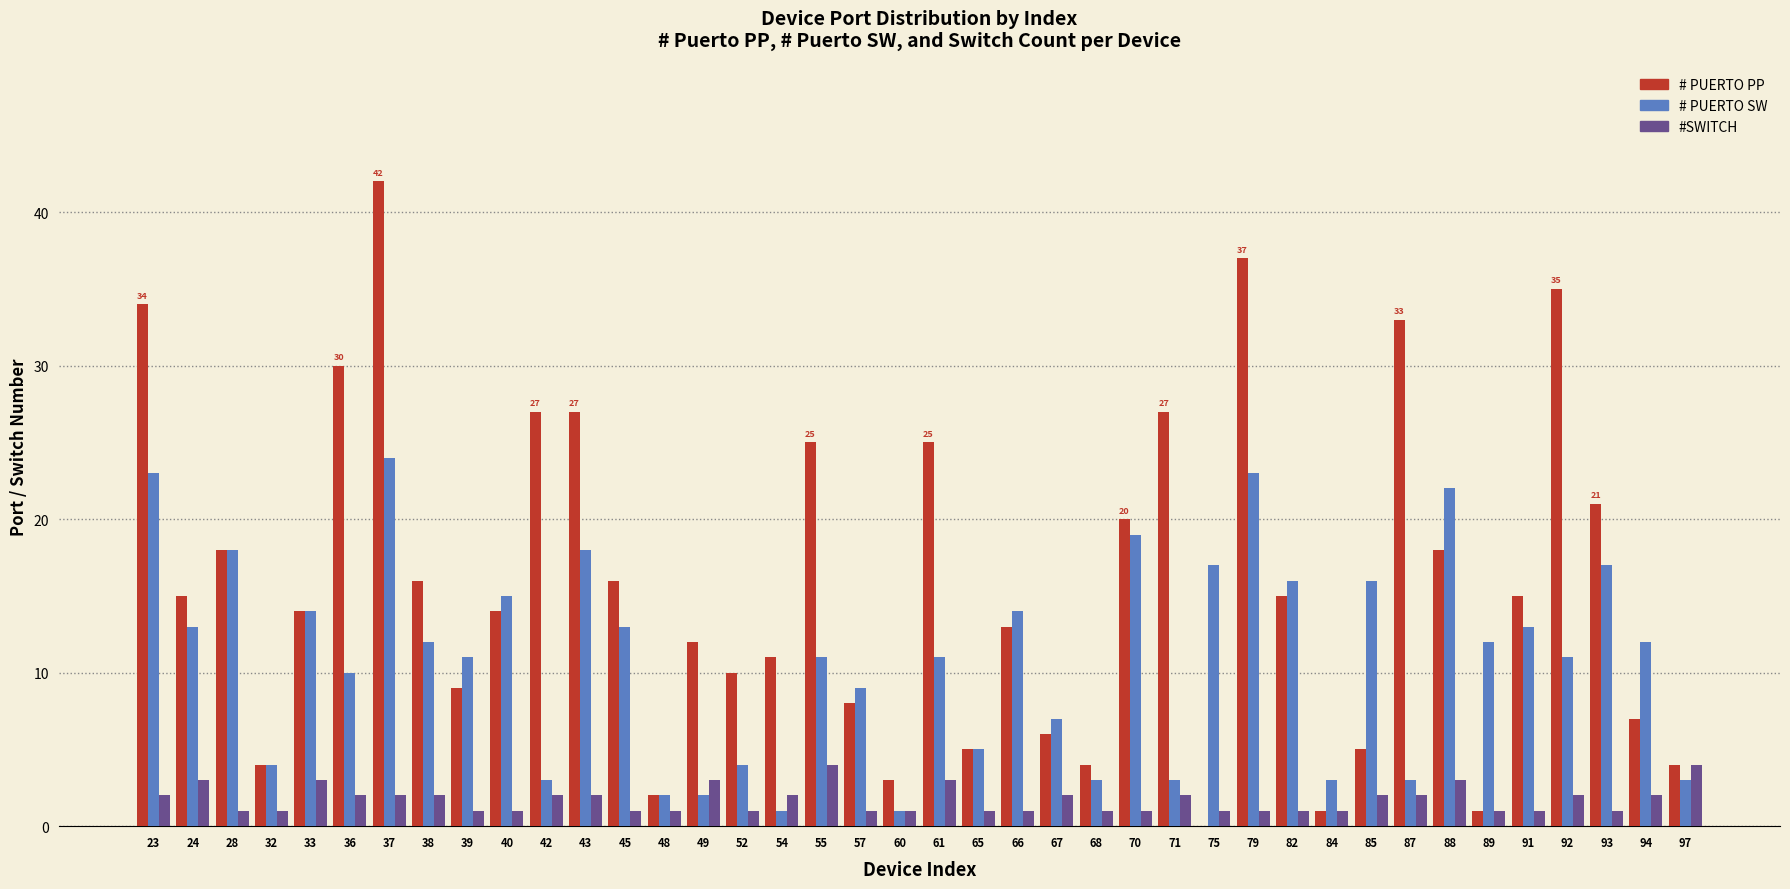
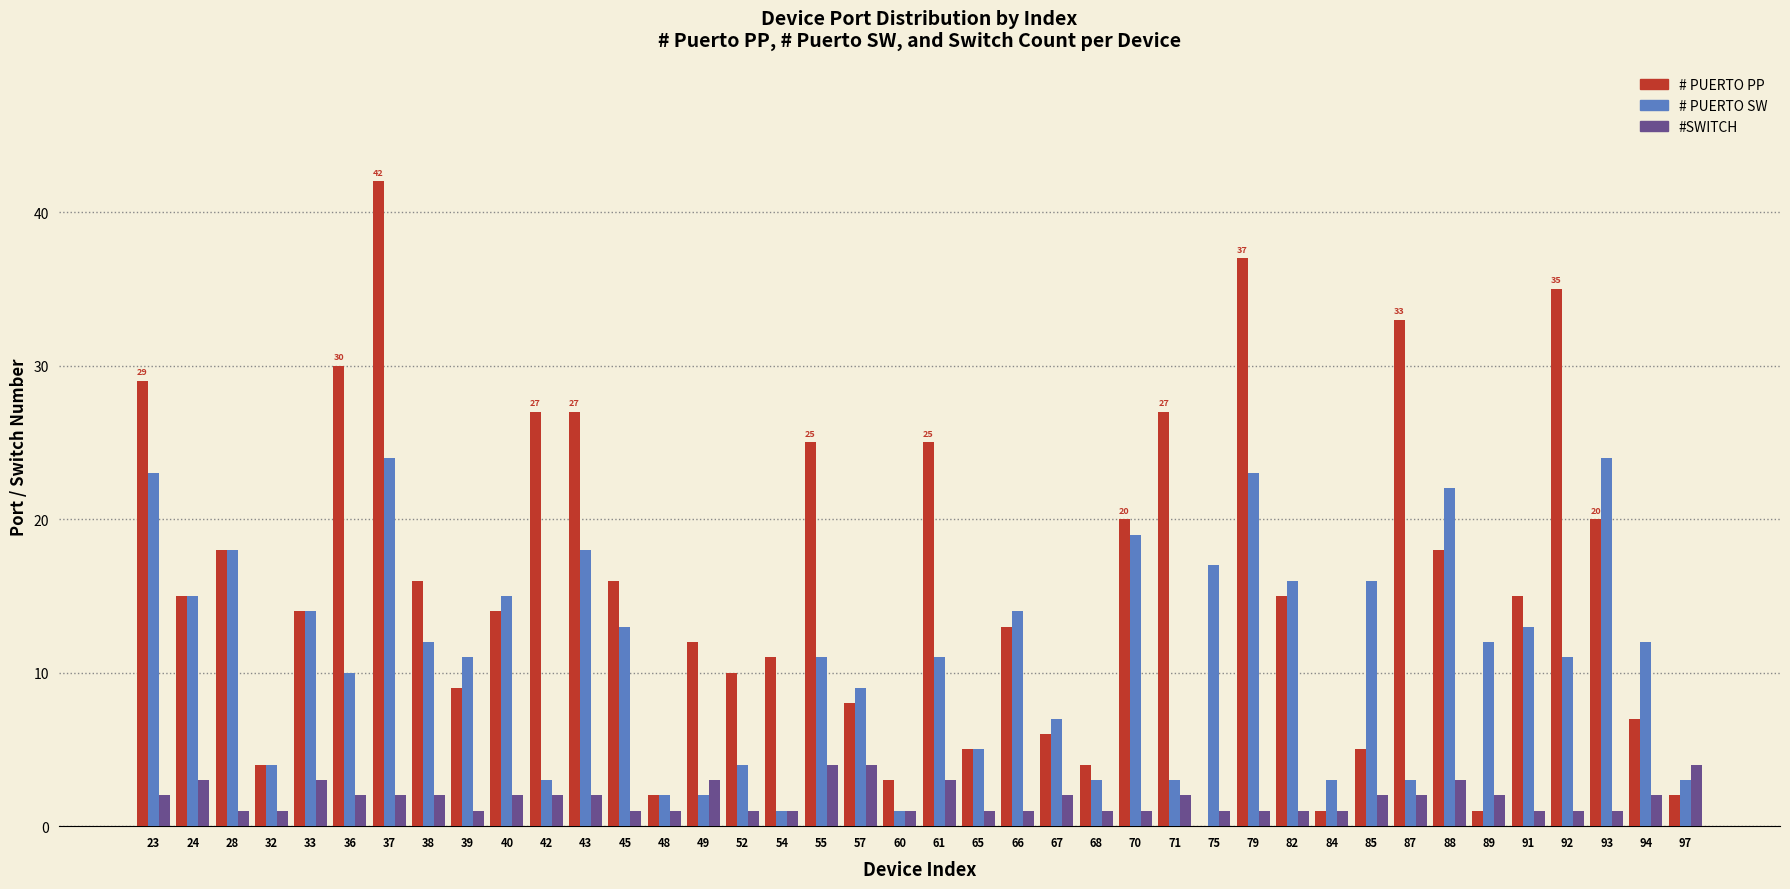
  {
    "# PUERTO PP": {
-     "23": 34,
+     "23": 29,
      "36": 30,
      "37": 42,
      "42": 27,
      "43": 27,
      "55": 25,
      "61": 25,
      "70": 20,
      "71": 27,
      "79": 37,
      "87": 33,
      "92": 35,
-     "93": 21,
-     "97": 4
+     "93": 20,
+     "97": 2
    },
    "# PUERTO SW": {
      "23": 23,
-     "24": 13,
+     "24": 15,
      "28": 18,
      "32": 4,
      "33": 14,
      "36": 10,
      "37": 24,
      "38": 12,
      "39": 11,
      "40": 15,
      "42": 3,
      "43": 18,
      "45": 13,
      "48": 2,
      "49": 2,
      "52": 4,
      "54": 1,
      "55": 11,
      "57": 9,
      "60": 1,
      "61": 11,
      "65": 5,
      "66": 14,
      "67": 7,
      "68": 3,
      "70": 19,
      "71": 3,
      "75": 17,
      "79": 23,
      "82": 16,
      "84": 3,
      "85": 16,
      "87": 3,
      "88": 22,
      "89": 12,
      "91": 13,
      "92": 11,
-     "93": 17,
+     "93": 24,
      "94": 12,
      "97": 3
    },
    "#SWITCH": {
      "23": 2,
      "24": 3,
      "28": 1,
      "32": 1,
      "33": 3,
      "36": 2,
      "37": 2,
      "38": 2,
      "39": 1,
-     "40": 1,
+     "40": 2,
      "42": 2,
      "43": 2,
      "45": 1,
      "48": 1,
      "49": 3,
      "52": 1,
-     "54": 2,
+     "54": 1,
      "55": 4,
-     "57": 1,
+     "57": 4,
      "60": 1,
      "61": 3,
      "65": 1,
      "66": 1,
      "67": 2,
      "68": 1,
      "70": 1,
      "71": 2,
      "75": 1,
      "79": 1,
      "82": 1,
      "84": 1,
      "85": 2,
      "87": 2,
      "88": 3,
-     "89": 1,
+     "89": 2,
      "91": 1,
-     "92": 2,
+     "92": 1,
      "93": 1,
      "94": 2,
      "97": 4
    }
  }
